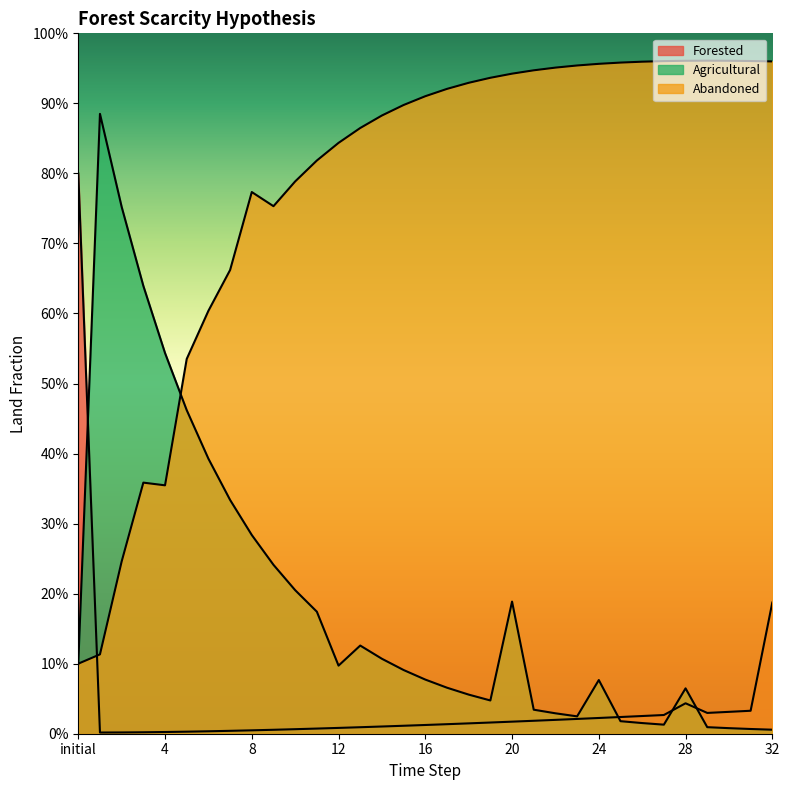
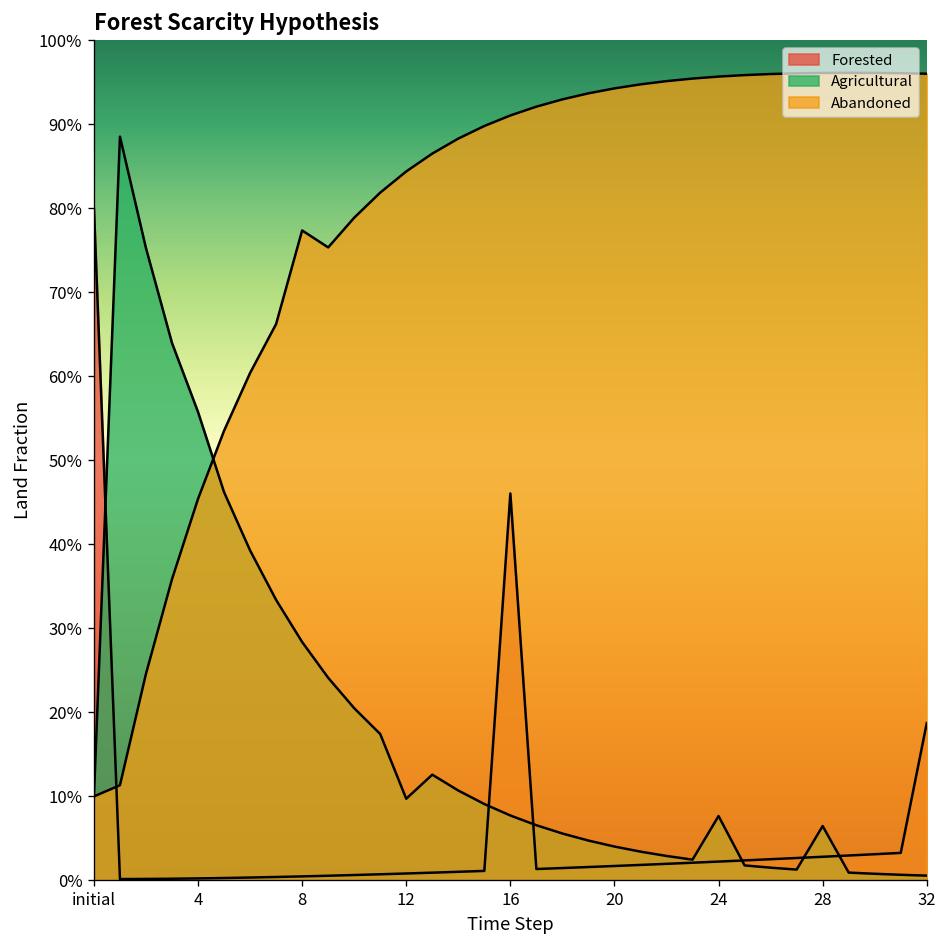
  {
    "Forested": {
      "initial": "80%",
      "4": "0%",
      "8": "0%",
      "12": "1%",
-     "16": "1%",
+     "16": "46%",
      "20": "2%",
      "24": "2%",
-     "28": "4%",
+     "28": "3%",
      "32": "19%"
    },
    "Agricultural": {
-     "4": "54%",
+     "4": "56%",
      "8": "28%",
      "12": "10%",
      "16": "8%",
-     "20": "19%",
+     "20": "4%",
      "24": "8%",
      "28": "6%",
      "32": "1%"
    },
    "Abandoned": {
-     "4": "35%",
+     "4": "45%",
      "8": "77%",
      "12": "84%",
      "16": "91%",
      "20": "94%",
      "24": "96%",
      "32": "96%"
    }
  }
